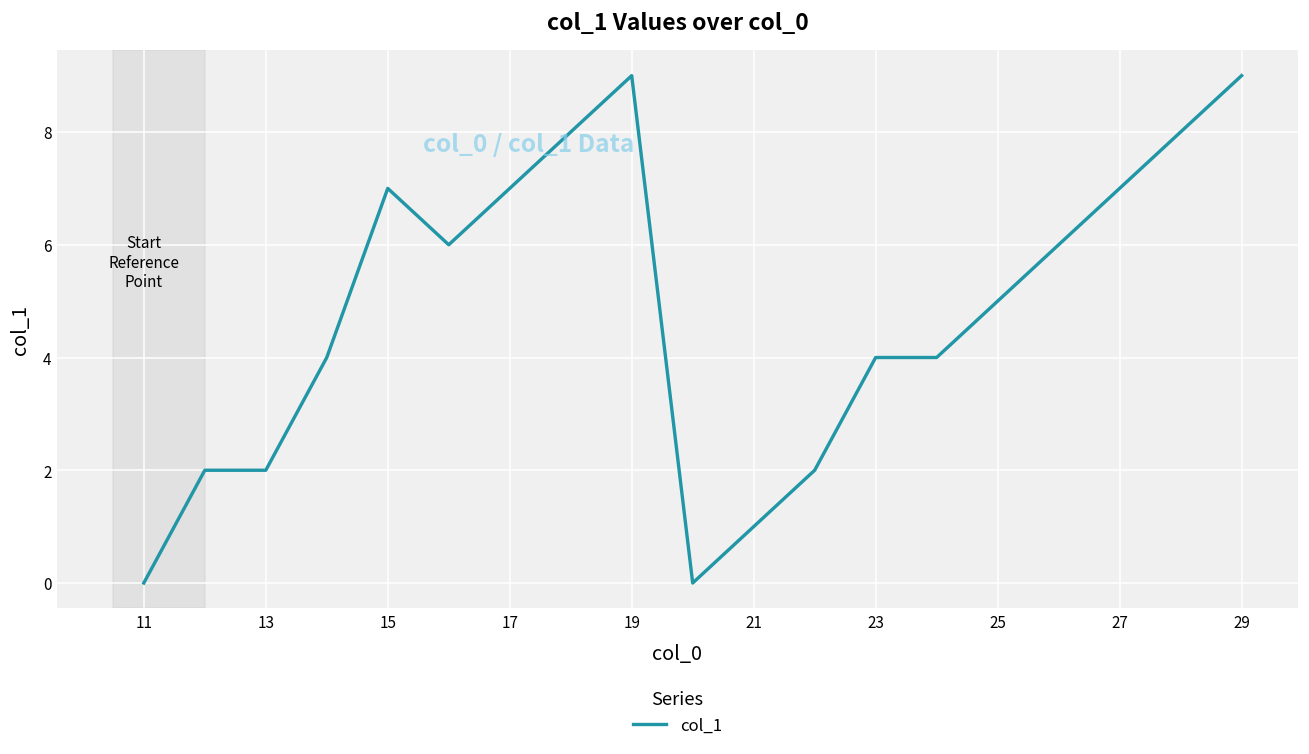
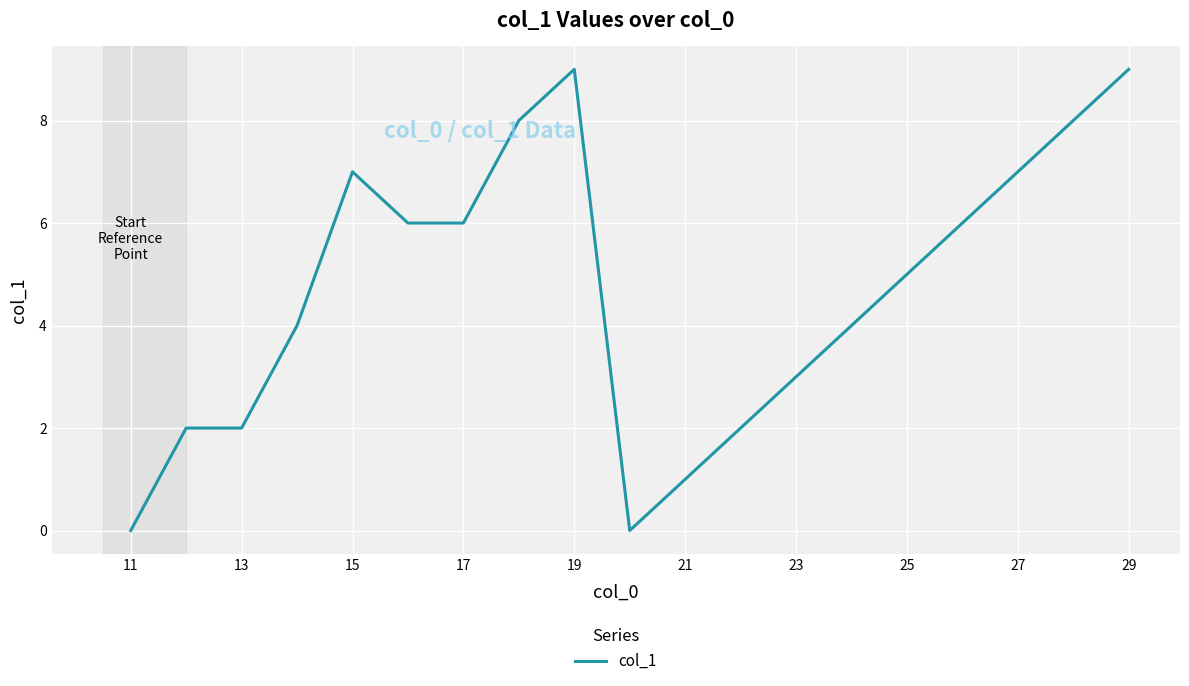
  {
    "11": 0,
    "13": 2,
    "15": 7,
-   "17": 7,
+   "17": 6,
    "19": 9,
    "21": 1,
-   "23": 4,
+   "23": 3,
    "25": 5,
    "27": 7,
    "29": 9
  }
